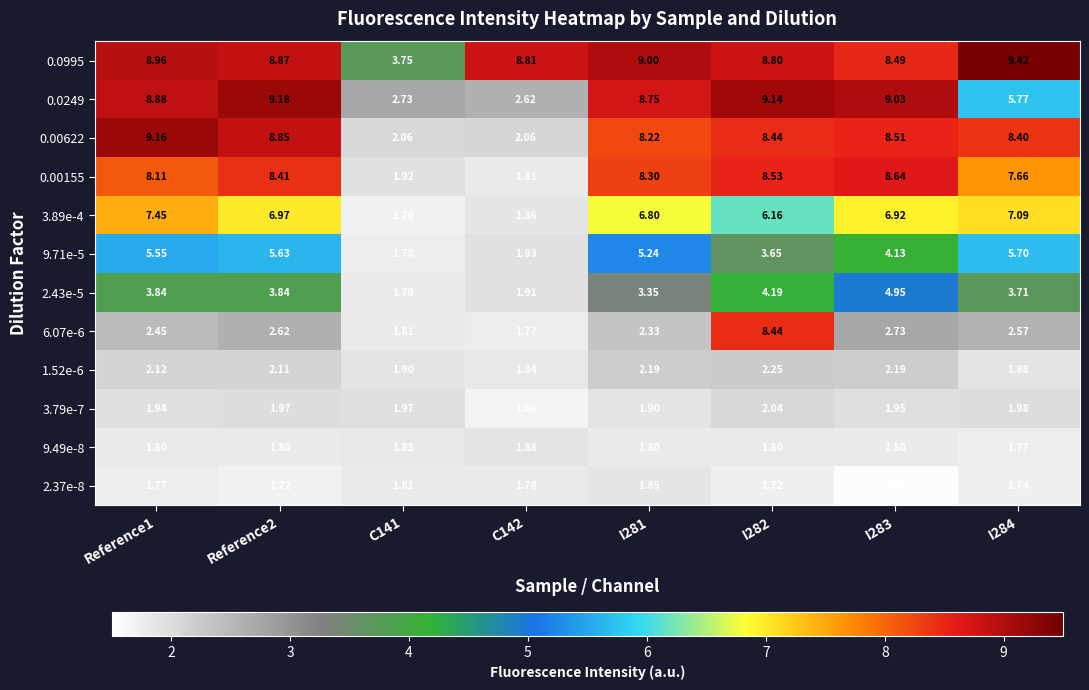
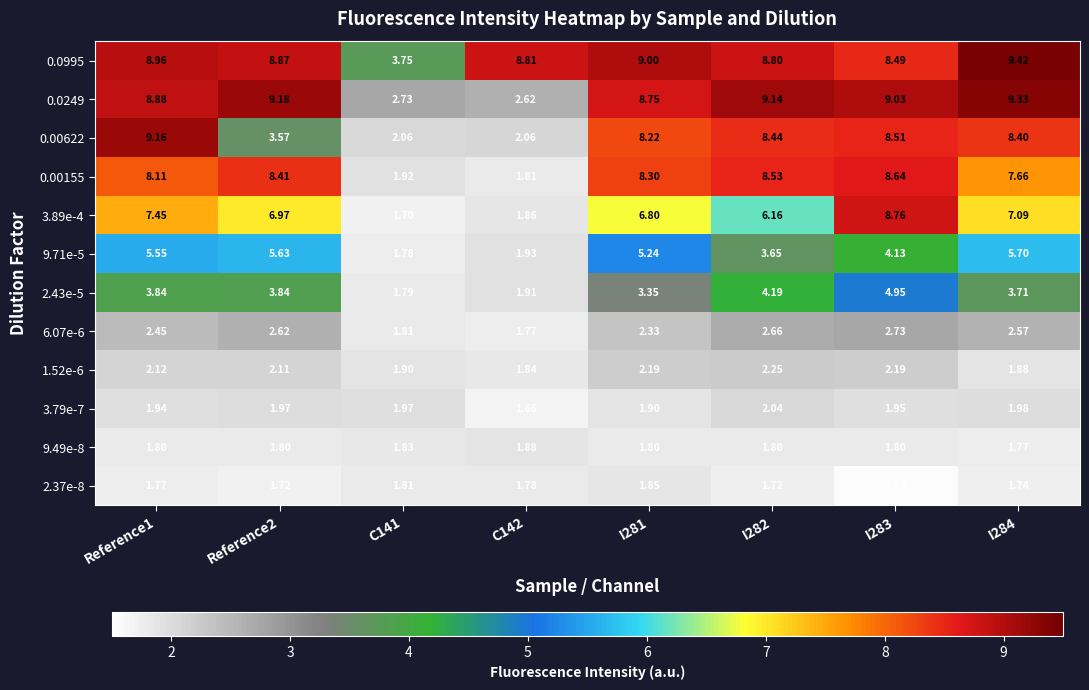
  {
    "0.0995": {
      "Reference1": 8.96,
      "Reference2": 8.87,
      "C141": 3.75,
      "C142": 8.81,
      "I281": 9.00,
      "I282": 8.80,
      "I283": 8.49,
      "I284": 9.42
    },
    "0.0249": {
      "Reference1": 8.88,
      "Reference2": 9.18,
      "C141": 2.73,
      "C142": 2.62,
      "I281": 8.75,
      "I282": 9.14,
      "I283": 9.03,
-     "I284": 5.77
+     "I284": 9.33
    },
    "0.00622": {
      "Reference1": 9.16,
-     "Reference2": 8.85,
+     "Reference2": 3.57,
      "I281": 8.22,
      "I282": 8.44,
      "I283": 8.51,
      "I284": 8.40
    },
    "0.00155": {
      "Reference1": 8.11,
      "Reference2": 8.41,
      "I281": 8.30,
      "I282": 8.53,
      "I283": 8.64,
      "I284": 7.66
    },
    "3.89e-4": {
      "Reference1": 7.45,
      "Reference2": 6.97,
      "I281": 6.80,
      "I282": 6.16,
-     "I283": 6.92,
+     "I283": 8.76,
      "I284": 7.09
    },
    "9.71e-5": {
      "Reference1": 5.55,
      "Reference2": 5.63,
      "I281": 5.24,
      "I282": 3.65,
      "I283": 4.13,
      "I284": 5.70
    },
    "2.43e-5": {
      "Reference1": 3.84,
      "Reference2": 3.84,
      "I281": 3.35,
      "I282": 4.19,
      "I283": 4.95,
      "I284": 3.71
    },
    "6.07e-6": {
      "Reference1": 2.45,
      "Reference2": 2.62,
      "I281": 2.33,
-     "I282": 8.44,
+     "I282": 2.66,
      "I283": 2.73,
      "I284": 2.57
    },
    "1.52e-6": {
      "I281": 2.19,
      "I282": 2.25,
      "I283": 2.19
    }
  }
